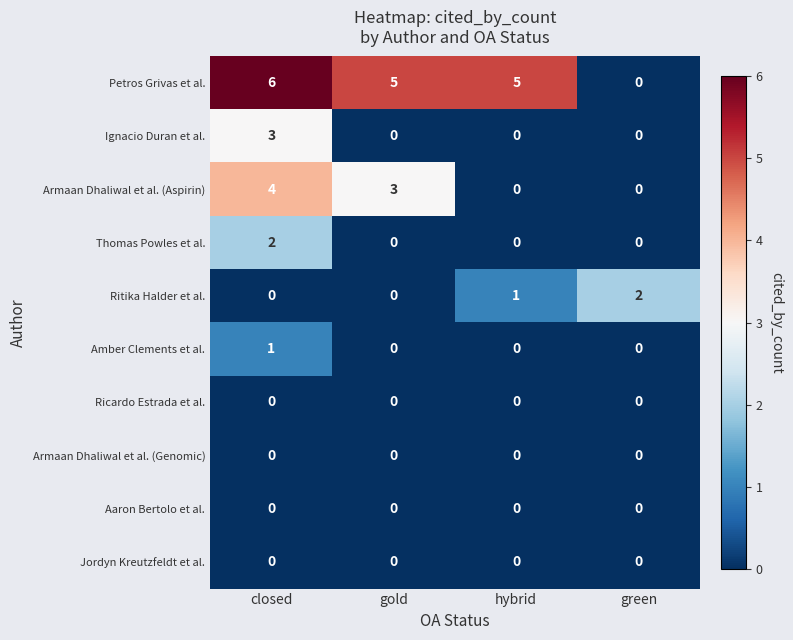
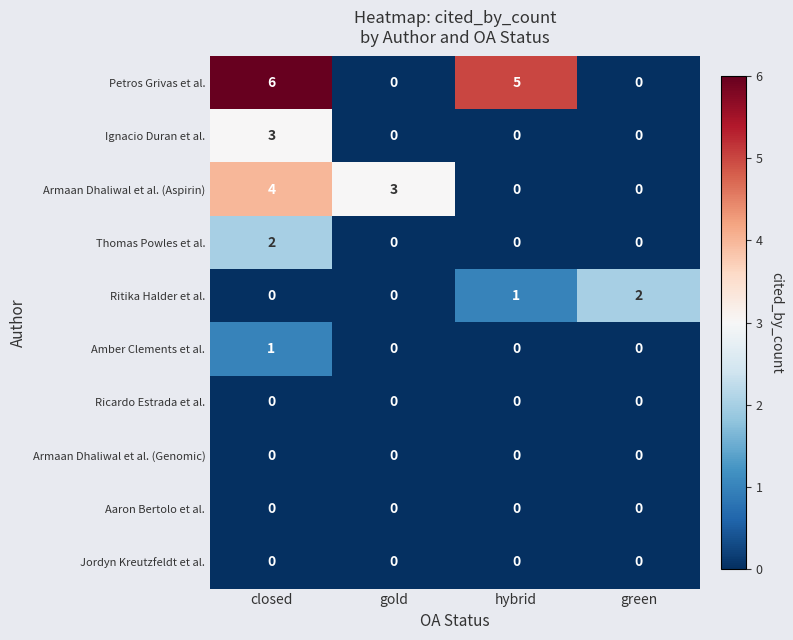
  {
    "Petros Grivas et al.": {
      "closed": 6,
-     "gold": 5,
+     "gold": 0,
      "hybrid": 5,
      "green": 0
    },
    "Ignacio Duran et al.": {
      "closed": 3,
      "gold": 0,
      "hybrid": 0,
      "green": 0
    },
    "Armaan Dhaliwal et al. (Aspirin)": {
      "closed": 4,
      "gold": 3,
      "hybrid": 0,
      "green": 0
    },
    "Thomas Powles et al.": {
      "closed": 2,
      "gold": 0,
      "hybrid": 0,
      "green": 0
    },
    "Ritika Halder et al.": {
      "closed": 0,
      "gold": 0,
      "hybrid": 1,
      "green": 2
    },
    "Amber Clements et al.": {
      "closed": 1,
      "gold": 0,
      "hybrid": 0,
      "green": 0
    },
    "Ricardo Estrada et al.": {
      "closed": 0,
      "gold": 0,
      "hybrid": 0,
      "green": 0
    },
    "Armaan Dhaliwal et al. (Genomic)": {
      "closed": 0,
      "gold": 0,
      "hybrid": 0,
      "green": 0
    },
    "Aaron Bertolo et al.": {
      "closed": 0,
      "gold": 0,
      "hybrid": 0,
      "green": 0
    },
    "Jordyn Kreutzfeldt et al.": {
      "closed": 0,
      "gold": 0,
      "hybrid": 0,
      "green": 0
    }
  }
